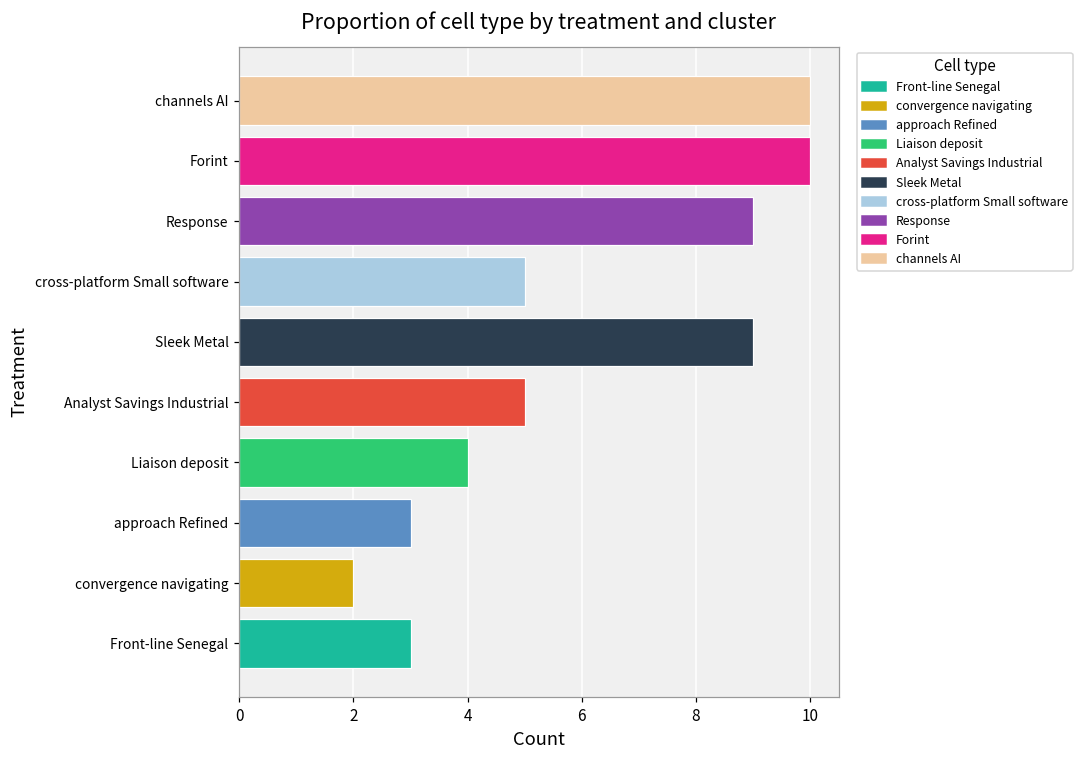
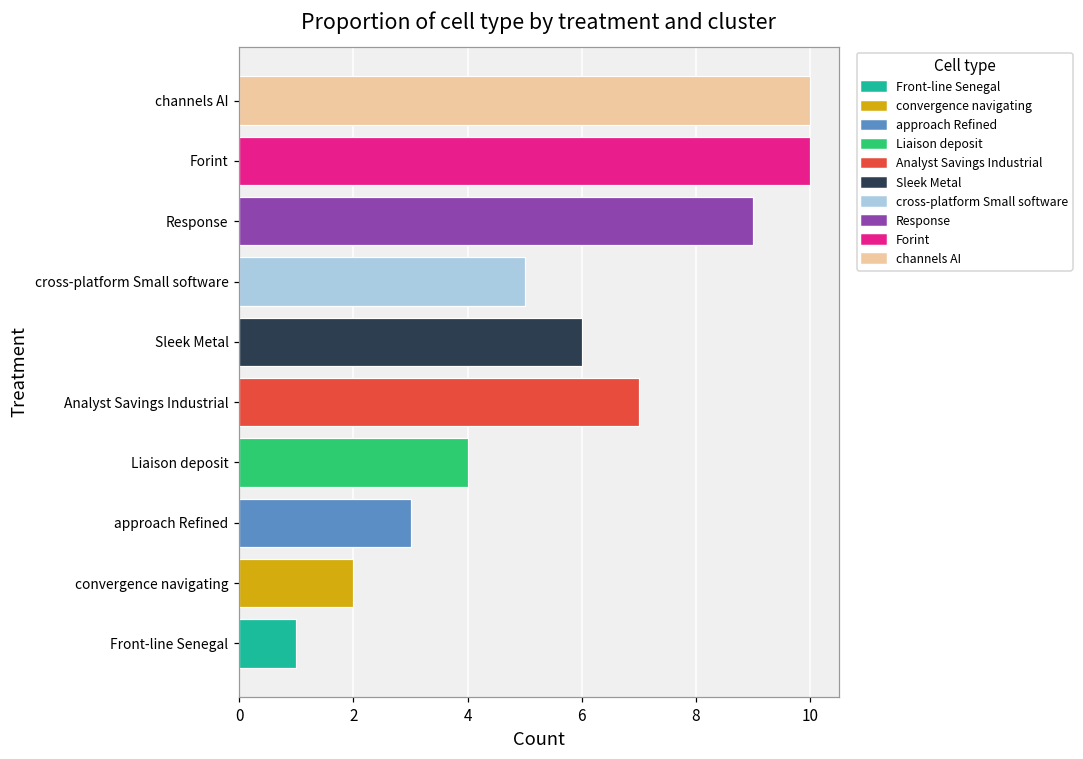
  {
    "channels AI": 10,
    "Forint": 10,
    "Response": 9,
    "cross-platform Small software": 5,
-   "Sleek Metal": 9,
-   "Analyst Savings Industrial": 5,
+   "Sleek Metal": 6,
+   "Analyst Savings Industrial": 7,
    "Liaison deposit": 4,
    "approach Refined": 3,
    "convergence navigating": 2,
-   "Front-line Senegal": 3
+   "Front-line Senegal": 1
  }
